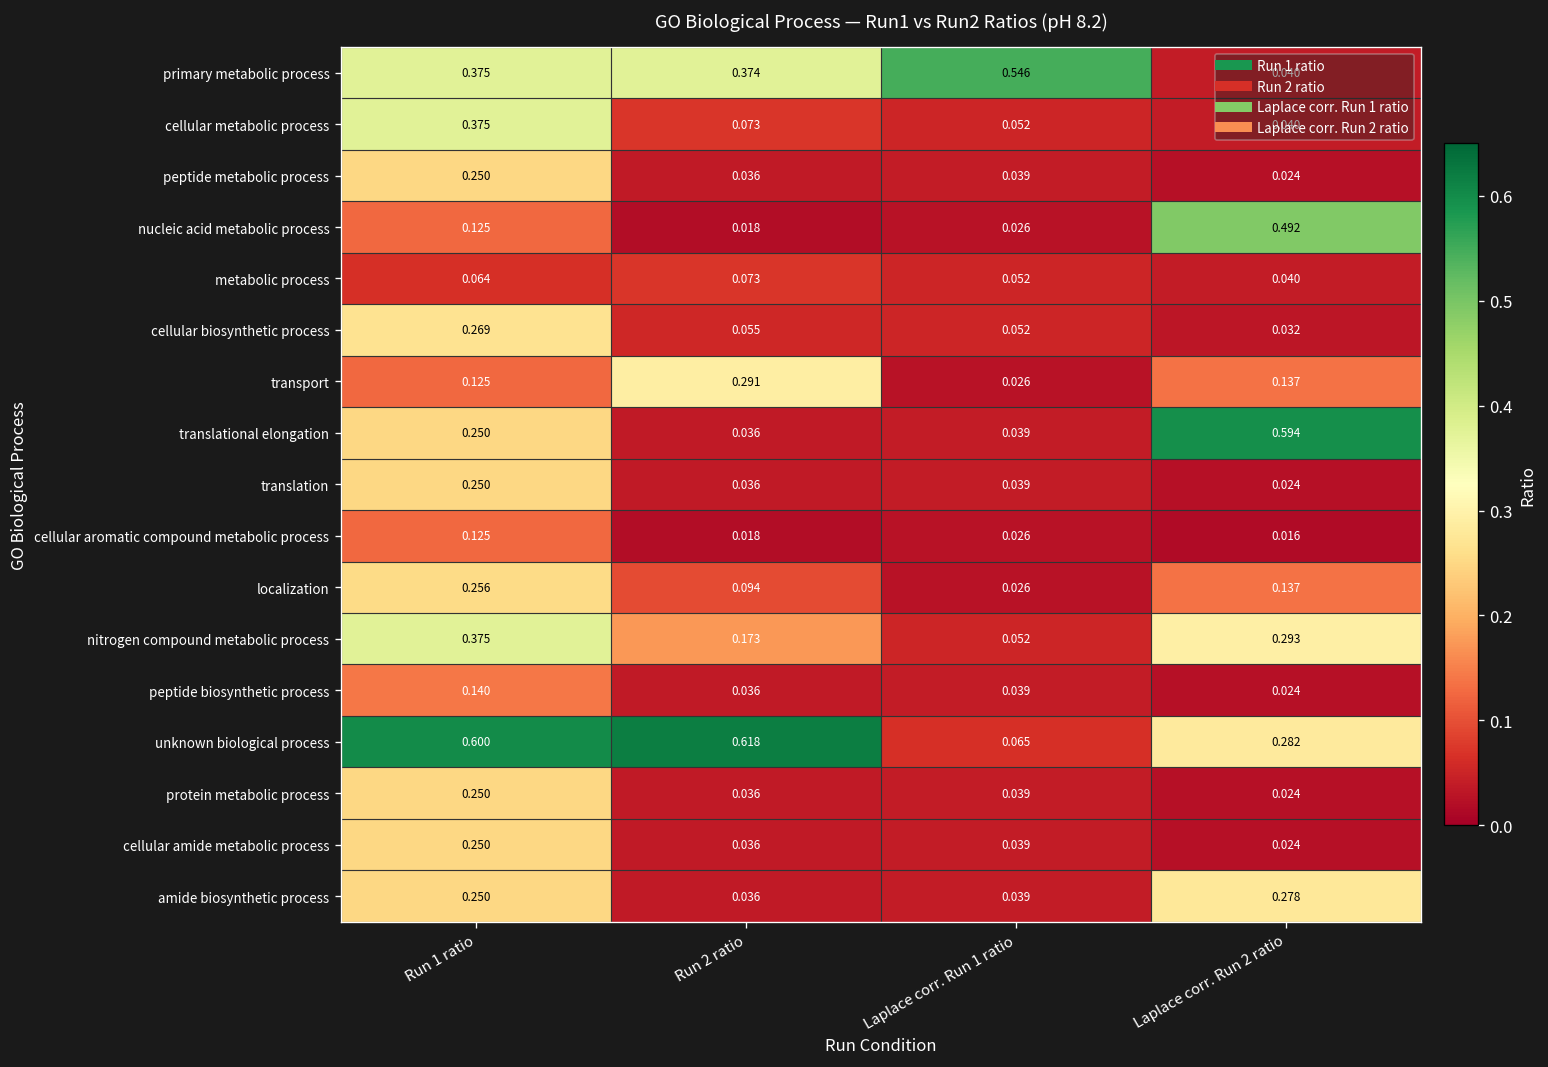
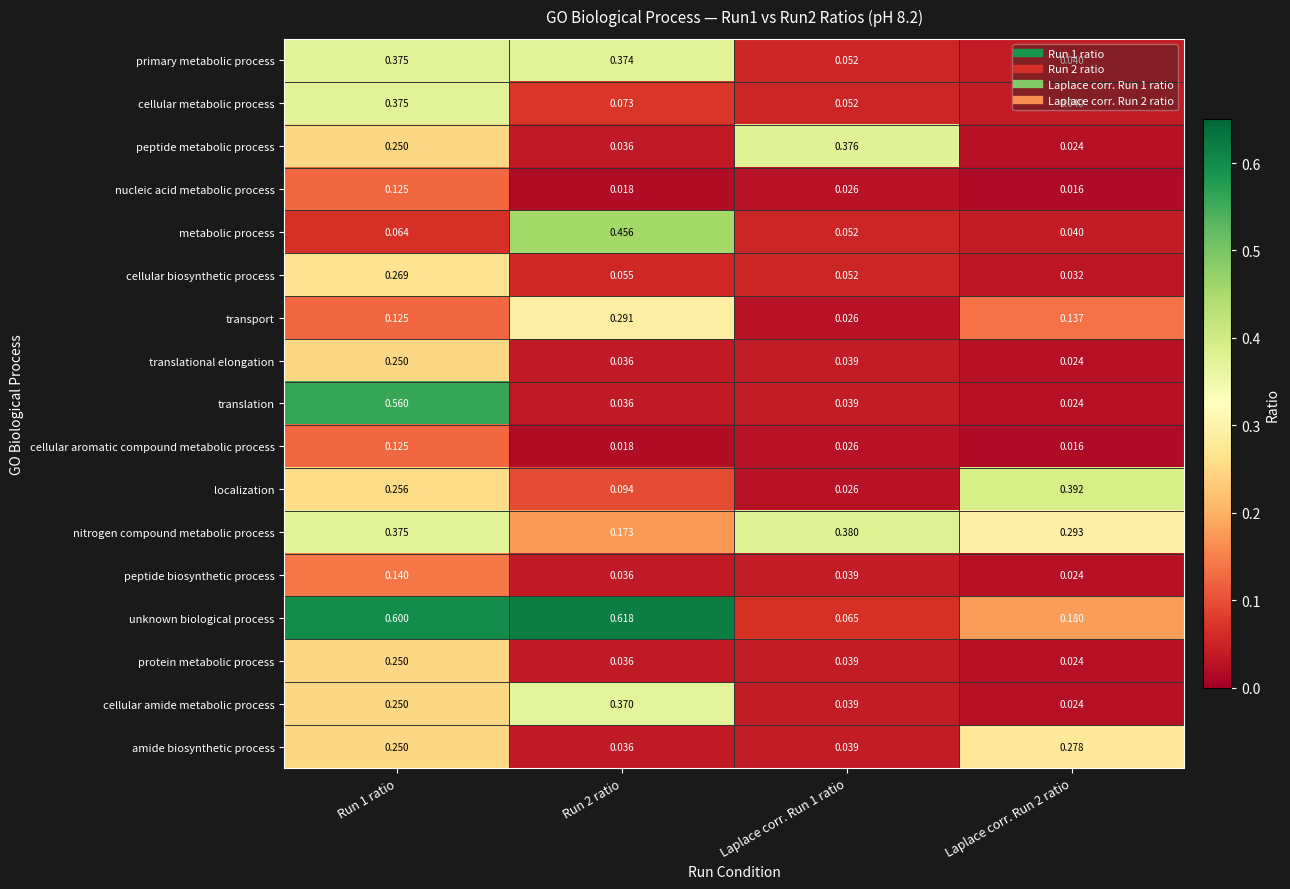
  {
    "primary metabolic process": {
      "Run 1 ratio": 0.375,
      "Run 2 ratio": 0.374,
-     "Laplace corr. Run 1 ratio": 0.546
+     "Laplace corr. Run 1 ratio": 0.052
    },
    "cellular metabolic process": {
      "Run 1 ratio": 0.375,
      "Run 2 ratio": 0.073,
      "Laplace corr. Run 1 ratio": 0.052
    },
    "peptide metabolic process": {
      "Run 1 ratio": 0.250,
      "Run 2 ratio": 0.036,
-     "Laplace corr. Run 1 ratio": 0.039,
+     "Laplace corr. Run 1 ratio": 0.376,
      "Laplace corr. Run 2 ratio": 0.024
    },
    "nucleic acid metabolic process": {
      "Run 1 ratio": 0.125,
      "Run 2 ratio": 0.018,
      "Laplace corr. Run 1 ratio": 0.026,
-     "Laplace corr. Run 2 ratio": 0.492
+     "Laplace corr. Run 2 ratio": 0.016
    },
    "metabolic process": {
      "Run 1 ratio": 0.064,
-     "Run 2 ratio": 0.073,
+     "Run 2 ratio": 0.456,
      "Laplace corr. Run 1 ratio": 0.052,
      "Laplace corr. Run 2 ratio": 0.040
    },
    "cellular biosynthetic process": {
      "Run 1 ratio": 0.269,
      "Run 2 ratio": 0.055,
      "Laplace corr. Run 1 ratio": 0.052,
      "Laplace corr. Run 2 ratio": 0.032
    },
    "transport": {
      "Run 1 ratio": 0.125,
      "Run 2 ratio": 0.291,
      "Laplace corr. Run 1 ratio": 0.026,
      "Laplace corr. Run 2 ratio": 0.137
    },
    "translational elongation": {
      "Run 1 ratio": 0.250,
      "Run 2 ratio": 0.036,
      "Laplace corr. Run 1 ratio": 0.039,
-     "Laplace corr. Run 2 ratio": 0.594
+     "Laplace corr. Run 2 ratio": 0.024
    },
    "translation": {
-     "Run 1 ratio": 0.250,
+     "Run 1 ratio": 0.560,
      "Run 2 ratio": 0.036,
      "Laplace corr. Run 1 ratio": 0.039,
      "Laplace corr. Run 2 ratio": 0.024
    },
    "cellular aromatic compound metabolic process": {
      "Run 1 ratio": 0.125,
      "Run 2 ratio": 0.018,
      "Laplace corr. Run 1 ratio": 0.026,
      "Laplace corr. Run 2 ratio": 0.016
    },
    "localization": {
      "Run 1 ratio": 0.256,
      "Run 2 ratio": 0.094,
      "Laplace corr. Run 1 ratio": 0.026,
-     "Laplace corr. Run 2 ratio": 0.137
+     "Laplace corr. Run 2 ratio": 0.392
    },
    "nitrogen compound metabolic process": {
      "Run 1 ratio": 0.375,
      "Run 2 ratio": 0.173,
-     "Laplace corr. Run 1 ratio": 0.052,
+     "Laplace corr. Run 1 ratio": 0.380,
      "Laplace corr. Run 2 ratio": 0.293
    },
    "peptide biosynthetic process": {
      "Run 1 ratio": 0.140,
      "Run 2 ratio": 0.036,
      "Laplace corr. Run 1 ratio": 0.039,
      "Laplace corr. Run 2 ratio": 0.024
    },
    "unknown biological process": {
      "Run 1 ratio": 0.600,
      "Run 2 ratio": 0.618,
      "Laplace corr. Run 1 ratio": 0.065,
-     "Laplace corr. Run 2 ratio": 0.282
+     "Laplace corr. Run 2 ratio": 0.180
    },
    "protein metabolic process": {
      "Run 1 ratio": 0.250,
      "Run 2 ratio": 0.036,
      "Laplace corr. Run 1 ratio": 0.039,
      "Laplace corr. Run 2 ratio": 0.024
    },
    "cellular amide metabolic process": {
      "Run 1 ratio": 0.250,
-     "Run 2 ratio": 0.036,
+     "Run 2 ratio": 0.370,
      "Laplace corr. Run 1 ratio": 0.039,
      "Laplace corr. Run 2 ratio": 0.024
    },
    "amide biosynthetic process": {
      "Run 1 ratio": 0.250,
      "Run 2 ratio": 0.036,
      "Laplace corr. Run 1 ratio": 0.039,
      "Laplace corr. Run 2 ratio": 0.278
    }
  }
